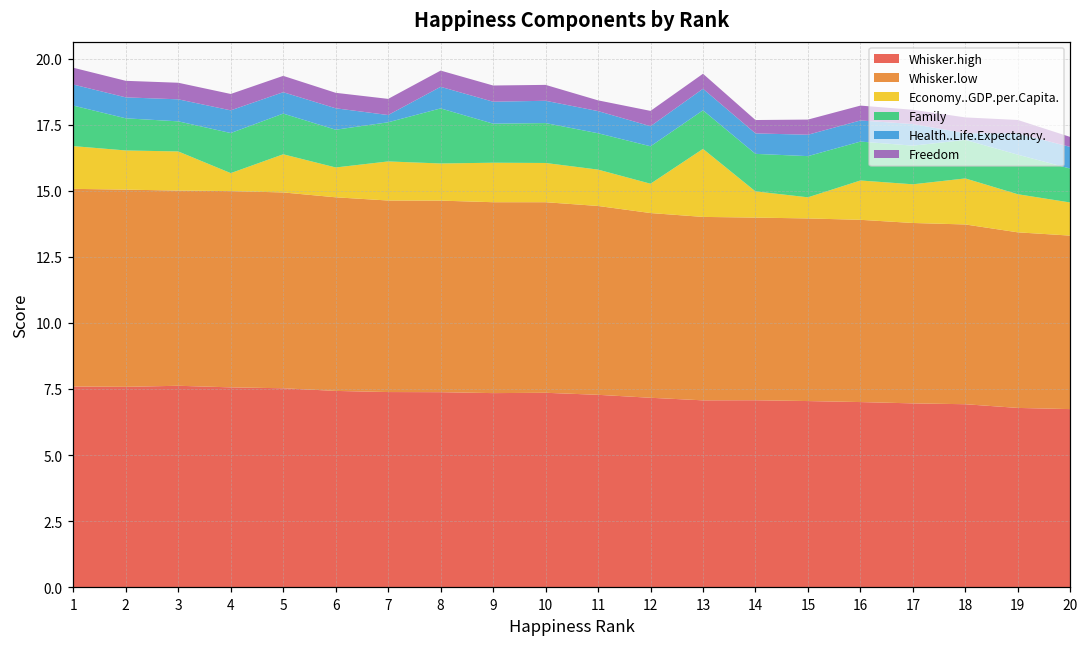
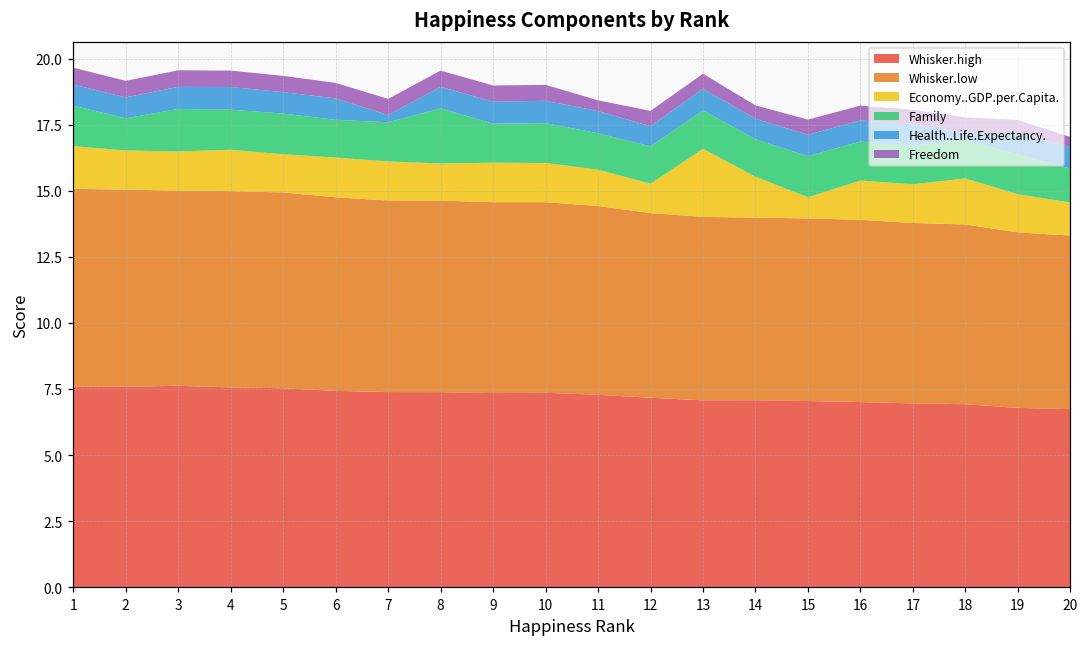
  {
    "Economy..GDP.per.Capita.": {
      "1": 1.6,
      "2": 1.5,
      "3": 1.5,
-     "4": 0.7,
+     "4": 1.6,
      "5": 1.4,
-     "6": 1.1,
+     "6": 1.5,
      "7": 1.5,
      "8": 1.4,
      "9": 1.5,
      "10": 1.5,
      "11": 1.4,
      "12": 1.1,
      "13": 2.6,
-     "14": 1.0,
+     "14": 1.5,
      "15": 0.8,
      "16": 1.5,
      "17": 1.5,
      "18": 1.7,
      "19": 1.4,
      "20": 1.3
    },
    "Family": {
      "1": 1.5,
      "2": 1.2,
-     "3": 1.1,
+     "3": 1.6,
      "4": 1.5,
      "5": 1.5,
      "6": 1.4,
      "7": 1.5,
      "8": 2.1,
      "9": 1.5,
      "10": 1.5,
      "11": 1.4,
      "12": 1.4,
      "13": 1.5,
      "14": 1.4,
      "15": 1.6,
      "16": 1.5,
      "20": 1.3
    },
    "Health..Life.Expectancy.": {
      "1": 0.8,
      "2": 0.8,
      "3": 0.8,
      "4": 0.9,
      "5": 0.8,
      "6": 0.8,
      "7": 0.3,
      "8": 0.8,
      "9": 0.8,
      "10": 0.8,
      "11": 0.8,
      "12": 0.8,
      "13": 0.8,
      "14": 0.8,
      "15": 0.8,
      "16": 0.8,
      "20": 0.8
    },
    "Freedom": {
      "1": 0.6,
      "2": 0.6,
      "3": 0.6,
      "4": 0.6,
      "5": 0.6,
      "6": 0.6,
      "7": 0.6,
      "8": 0.6,
      "9": 0.6,
      "10": 0.6,
      "11": 0.4,
      "12": 0.6,
      "13": 0.6,
      "14": 0.5,
      "15": 0.6,
      "16": 0.6,
      "20": 0.4
    }
  }
